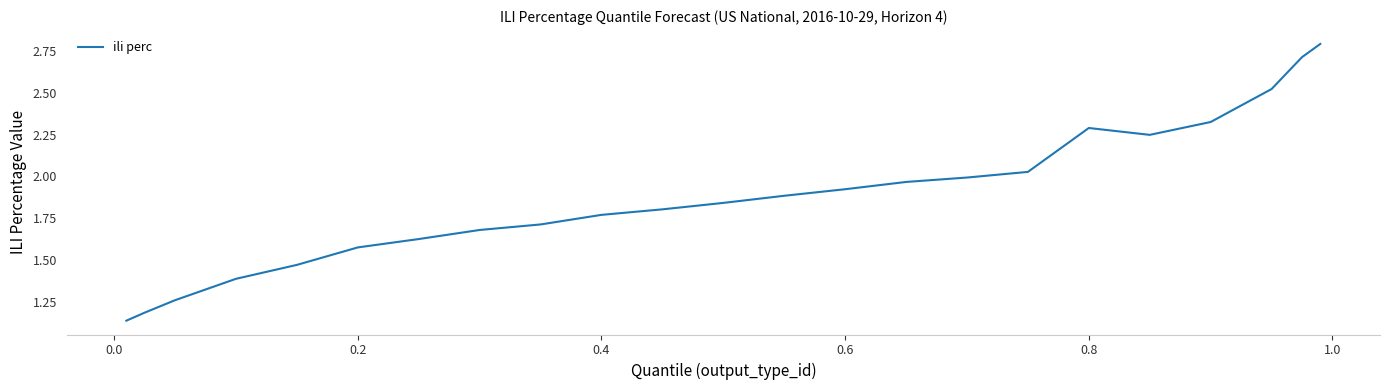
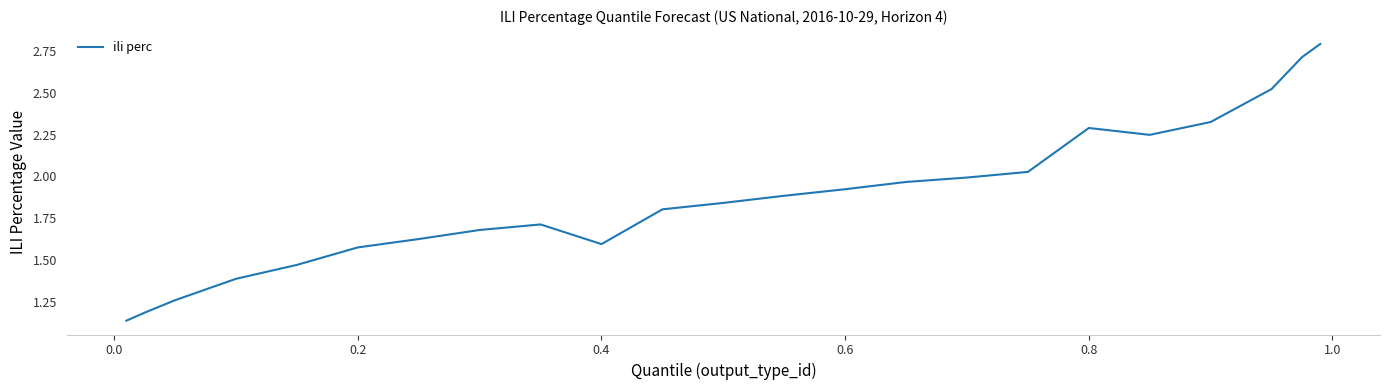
  {
    "0.2": 1.58,
-   "0.4": 1.77,
+   "0.4": 1.60,
    "0.6": 1.92,
    "0.8": 2.29
  }
